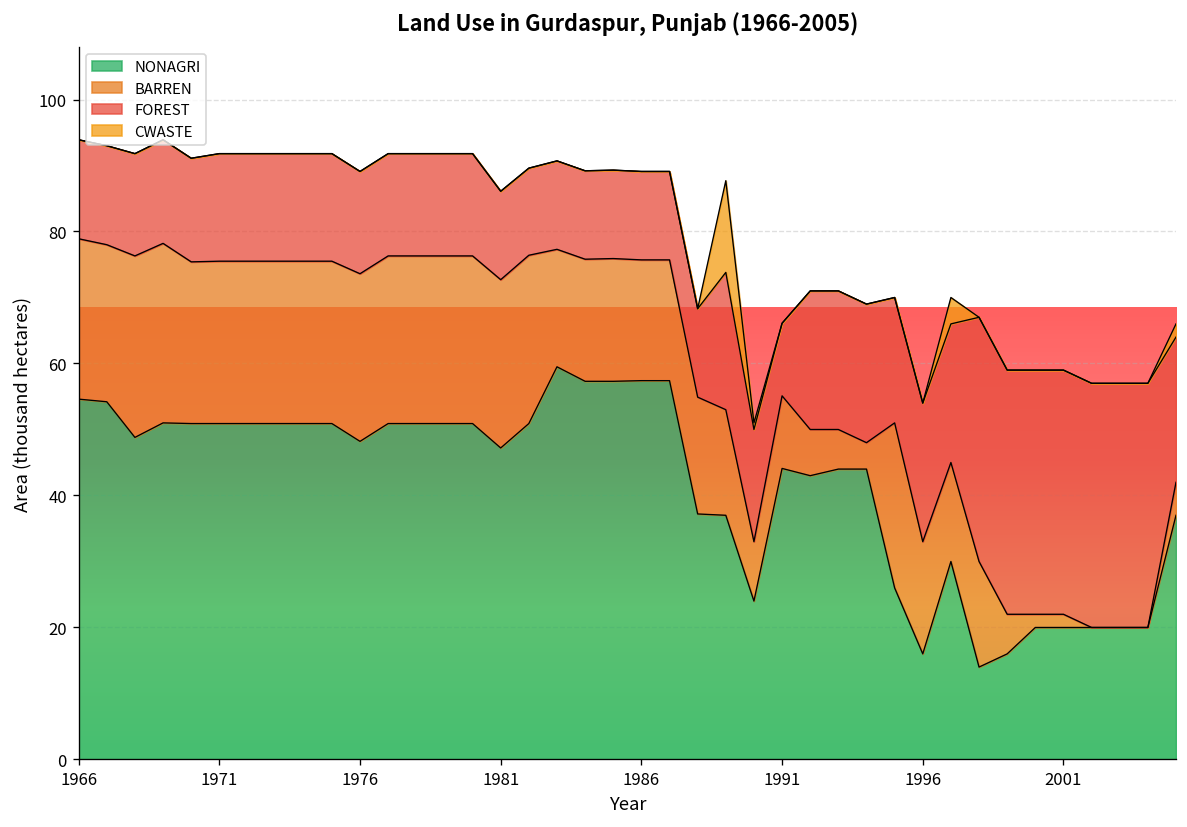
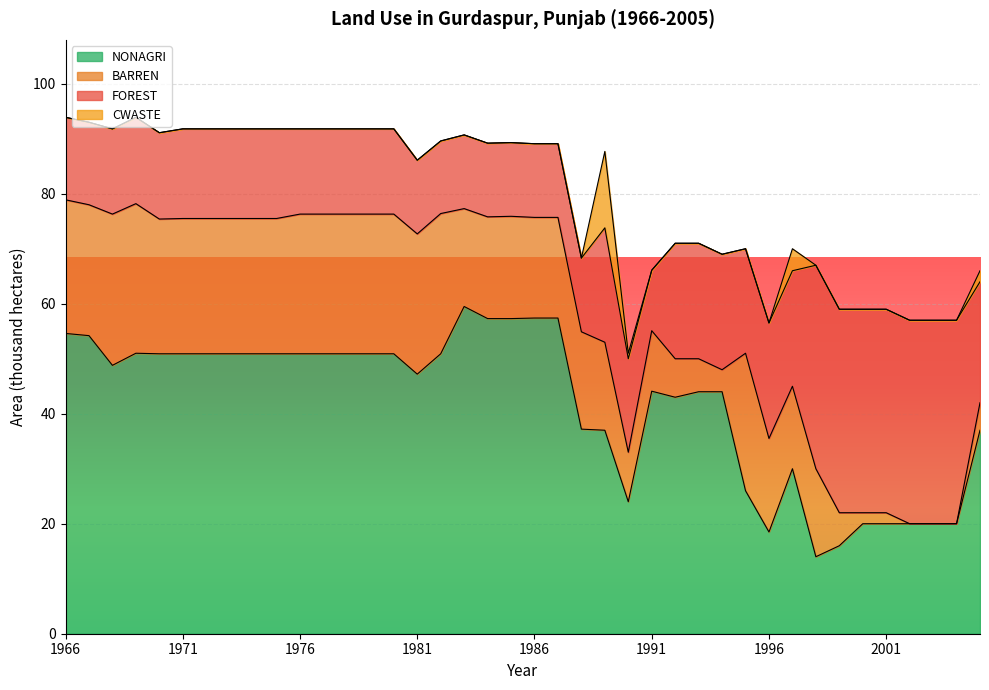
  {
    "NONAGRI": {
      "1966": 55,
      "1971": 51,
-     "1976": 48,
+     "1976": 51,
      "1981": 47,
      "1986": 57,
      "1991": 44,
-     "1996": 16,
+     "1996": 19,
      "2001": 20
    }
  }
